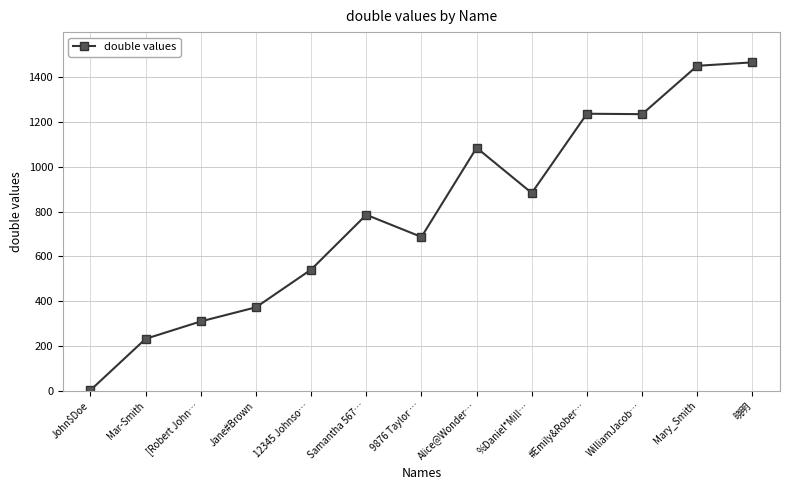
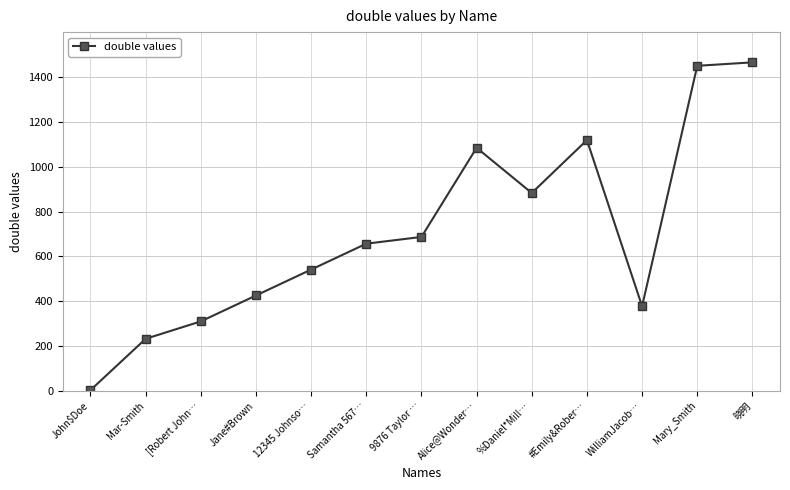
  {
    "John$Doe": 0,
    "Mar-Smith": 230,
    "[Robert John…": 310,
-   "Jane#Brown": 370,
+   "Jane#Brown": 430,
    "12345 Johnso…": 540,
-   "Samantha 567…": 790,
+   "Samantha 567…": 660,
    "9876 Taylor …": 690,
    "Alice@Wonder…": 1080,
    "%Daniel*Mill…": 880,
-   "#Emily&Rober…": 1240,
-   "WilliamJacob…": 1230,
+   "#Emily&Rober…": 1120,
+   "WilliamJacob…": 380,
    "Mary_Smith": 1450,
    "晓明": 1470
  }
